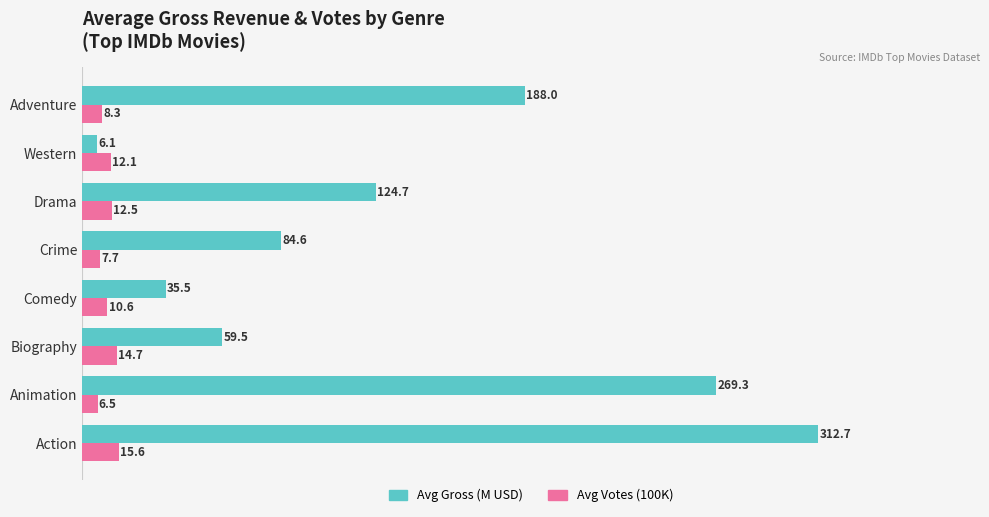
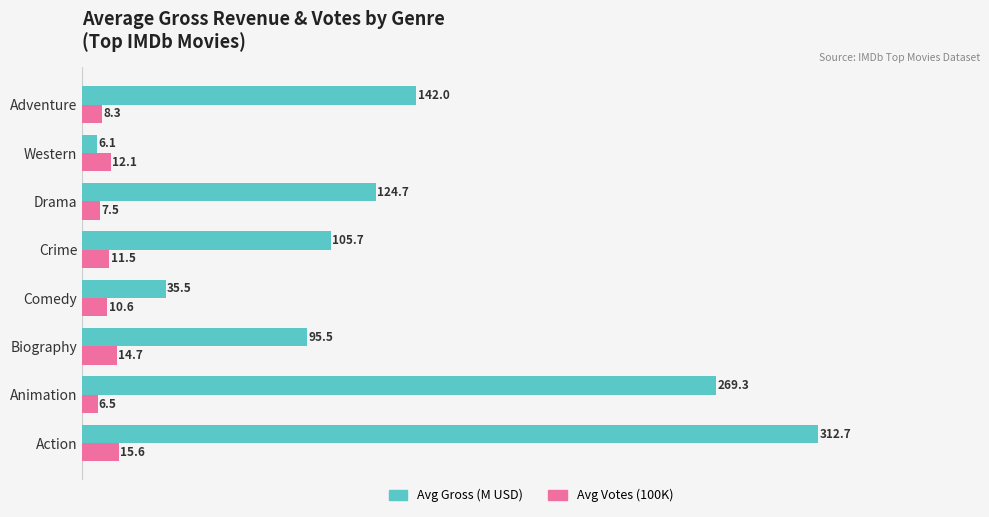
  {
    "Avg Gross (M USD)": {
-     "Adventure": 188.0,
+     "Adventure": 142.0,
      "Western": 6.1,
      "Drama": 124.7,
-     "Crime": 84.6,
+     "Crime": 105.7,
      "Comedy": 35.5,
-     "Biography": 59.5,
+     "Biography": 95.5,
      "Animation": 269.3,
      "Action": 312.7
    },
    "Avg Votes (100K)": {
      "Adventure": 8.3,
      "Western": 12.1,
-     "Drama": 12.5,
-     "Crime": 7.7,
+     "Drama": 7.5,
+     "Crime": 11.5,
      "Comedy": 10.6,
      "Biography": 14.7,
      "Animation": 6.5,
      "Action": 15.6
    }
  }
